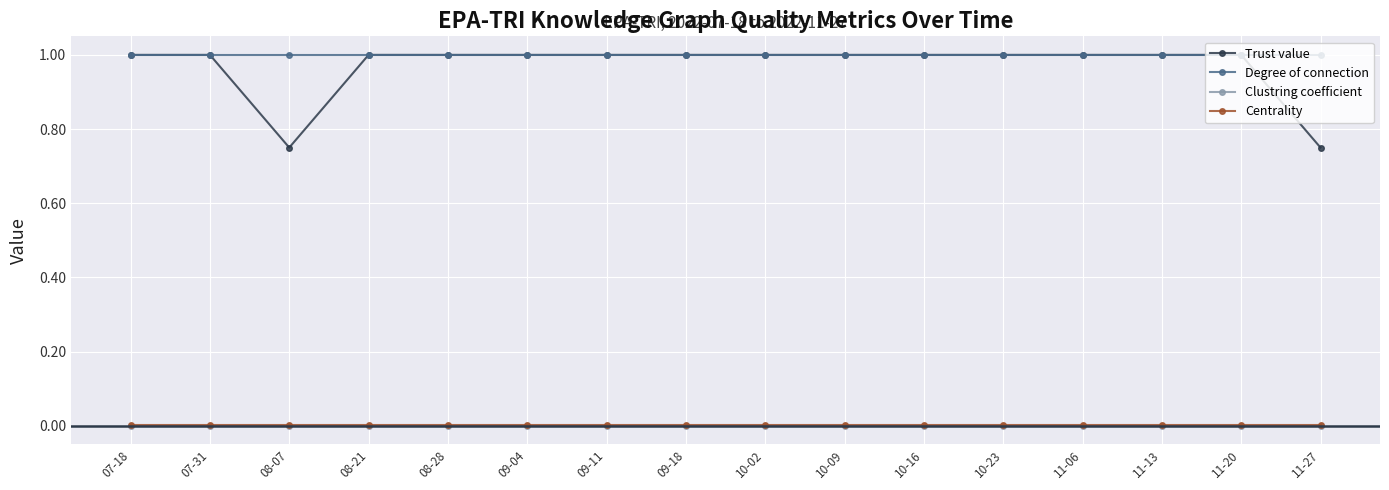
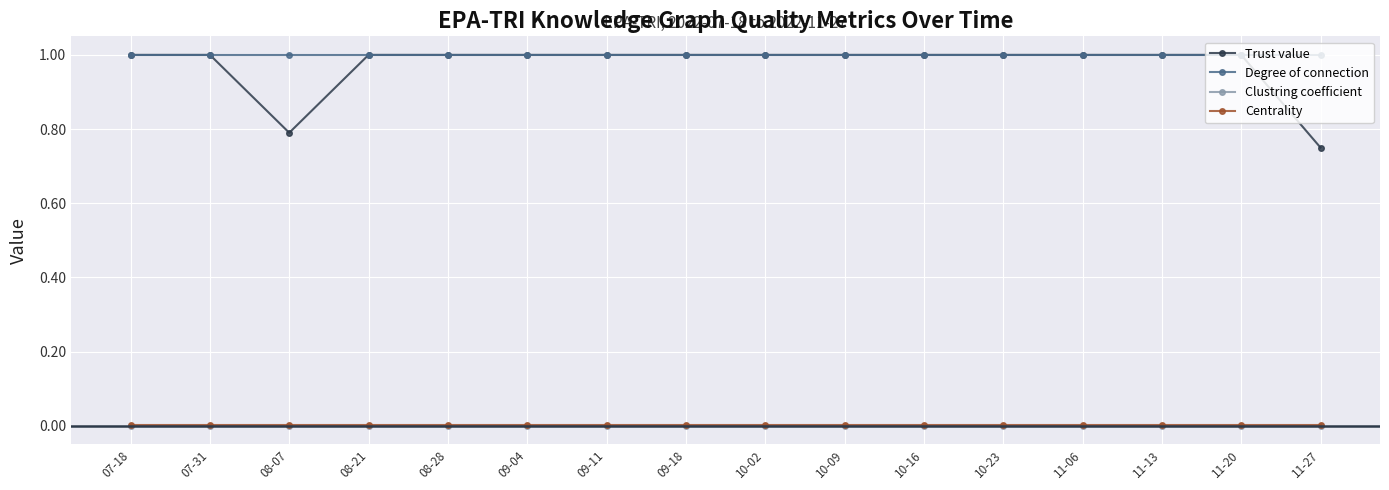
  {
    "Trust value": {
-     "08-07": 0.75,
+     "08-07": 0.79,
      "11-27": 0.75
    },
    "Degree of connection": {
      "08-07": 1.00
    }
  }
